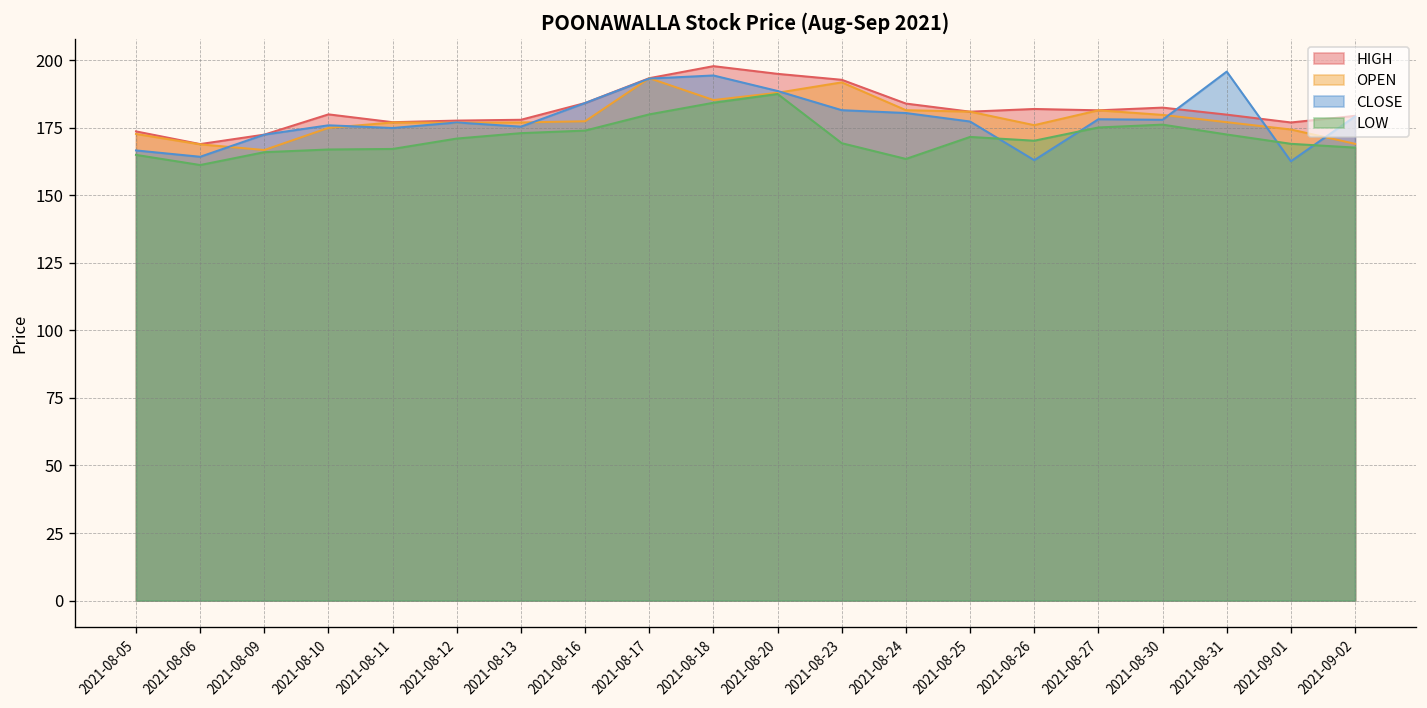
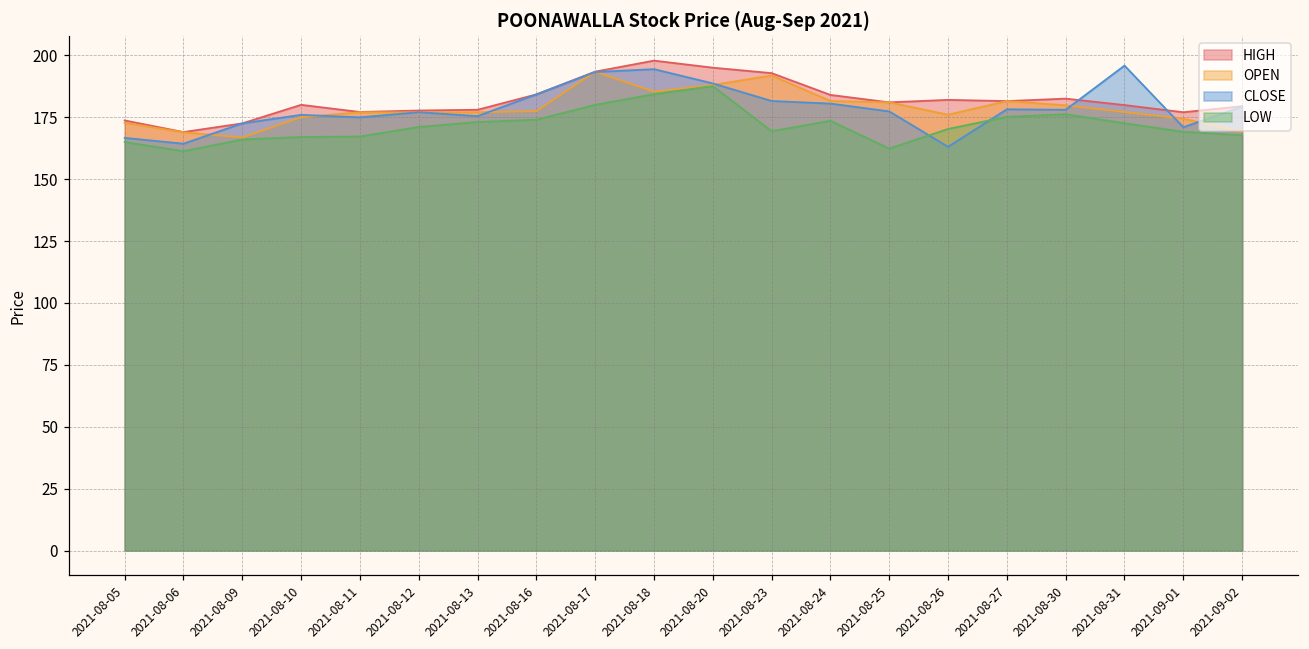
  {
    "CLOSE": {
      "2021-08-05": 167,
      "2021-08-06": 164,
      "2021-08-11": 175,
      "2021-08-13": 175,
      "2021-08-18": 194,
      "2021-08-23": 182,
      "2021-08-25": 177,
      "2021-08-26": 163,
      "2021-08-27": 178,
      "2021-08-30": 178,
      "2021-08-31": 196,
-     "2021-09-01": 163
+     "2021-09-01": 171
    },
    "LOW": {
      "2021-08-05": 165,
      "2021-08-06": 161,
      "2021-08-10": 167,
      "2021-08-11": 167,
      "2021-08-12": 171,
      "2021-08-13": 173,
      "2021-08-16": 174,
      "2021-08-17": 180,
      "2021-08-23": 169,
-     "2021-08-24": 164,
-     "2021-08-25": 172,
+     "2021-08-24": 174,
+     "2021-08-25": 162,
      "2021-08-26": 170,
      "2021-08-27": 175,
      "2021-08-30": 176,
      "2021-08-31": 173,
      "2021-09-01": 169,
      "2021-09-02": 168
    }
  }
